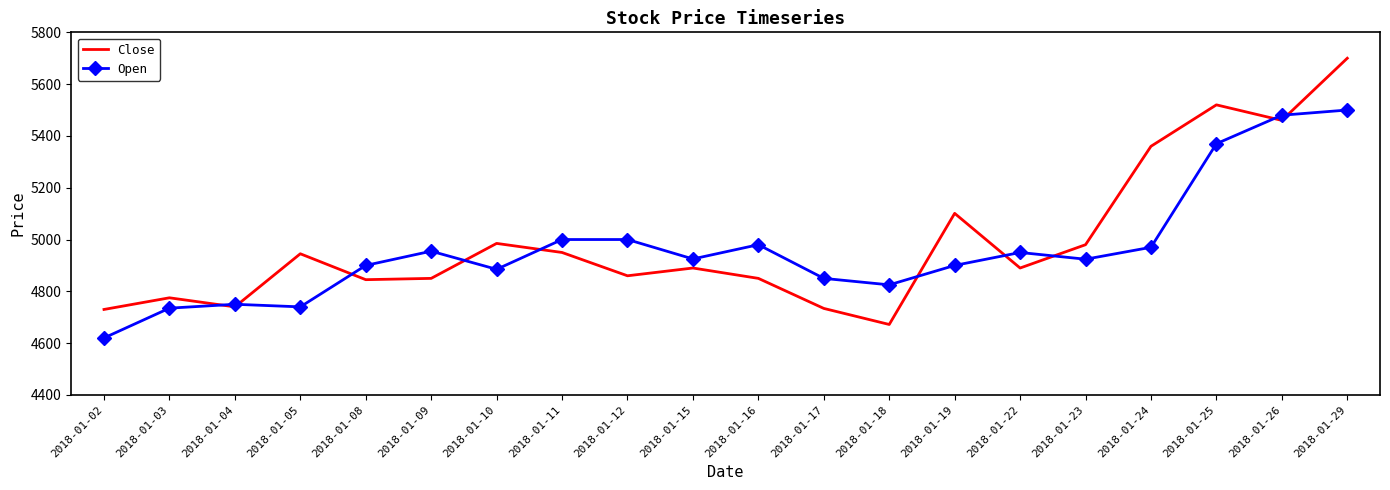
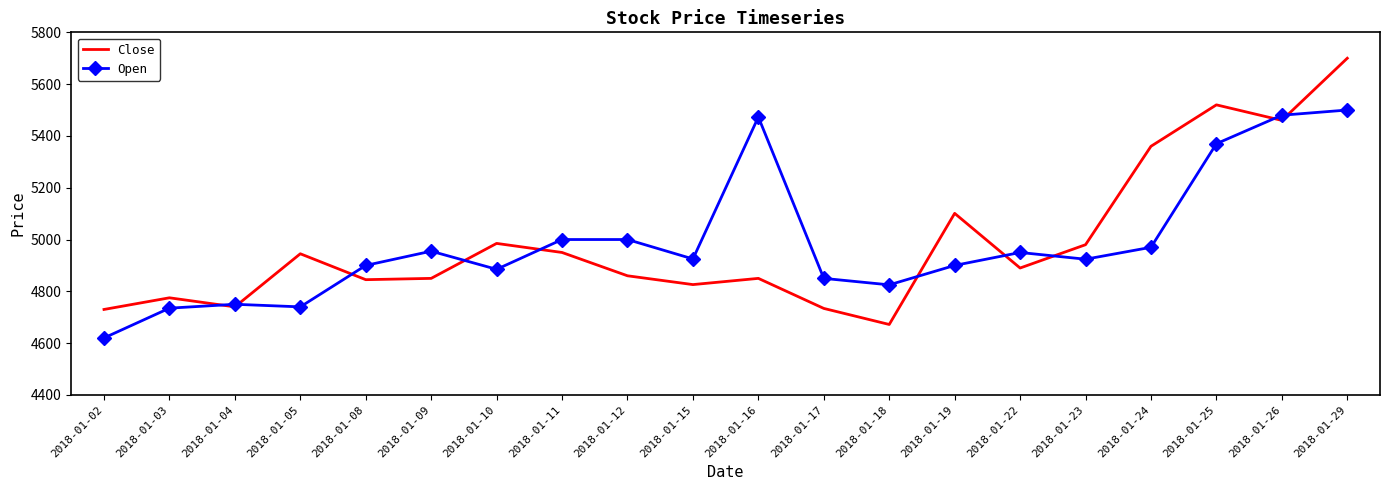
  {
    "Close": {
      "2018-01-02": 4730,
      "2018-01-03": 4780,
      "2018-01-04": 4740,
      "2018-01-05": 4950,
      "2018-01-08": 4850,
      "2018-01-09": 4850,
      "2018-01-10": 4990,
      "2018-01-11": 4950,
      "2018-01-12": 4860,
-     "2018-01-15": 4890,
+     "2018-01-15": 4830,
      "2018-01-16": 4850,
      "2018-01-17": 4730,
      "2018-01-18": 4670,
      "2018-01-19": 5100,
      "2018-01-22": 4890,
      "2018-01-23": 4980,
      "2018-01-24": 5360,
      "2018-01-25": 5520,
      "2018-01-26": 5460,
      "2018-01-29": 5700
    },
    "Open": {
      "2018-01-02": 4620,
      "2018-01-03": 4740,
      "2018-01-04": 4750,
      "2018-01-05": 4740,
      "2018-01-08": 4900,
      "2018-01-09": 4960,
      "2018-01-10": 4890,
      "2018-01-11": 5000,
      "2018-01-12": 5000,
      "2018-01-15": 4930,
-     "2018-01-16": 4980,
+     "2018-01-16": 5470,
      "2018-01-17": 4850,
      "2018-01-18": 4830,
      "2018-01-19": 4900,
      "2018-01-22": 4950,
      "2018-01-23": 4920,
      "2018-01-24": 4970,
      "2018-01-25": 5370,
      "2018-01-26": 5480,
      "2018-01-29": 5500
    }
  }
